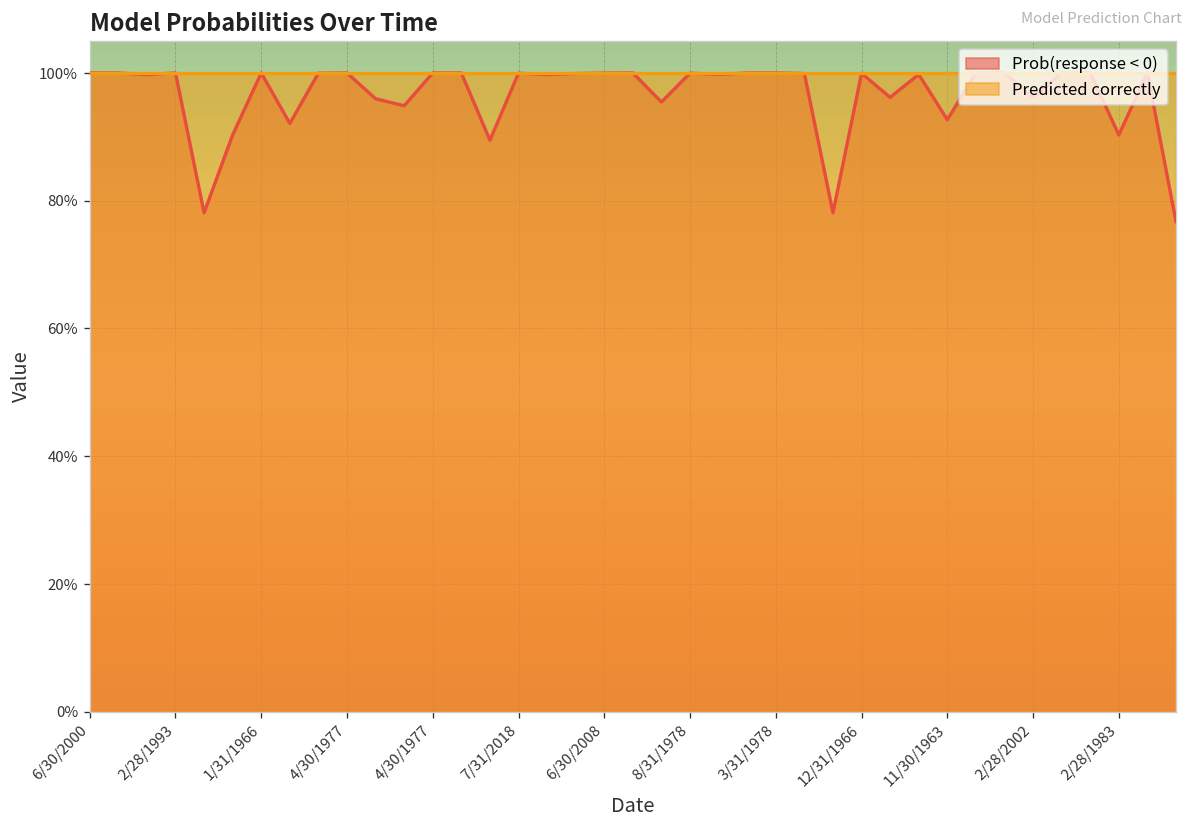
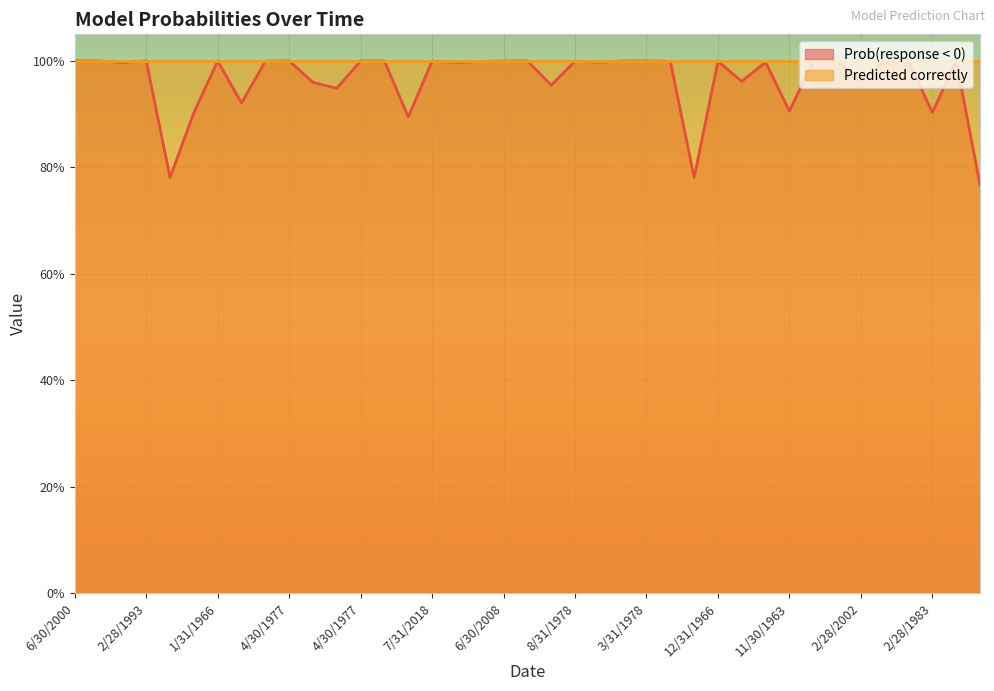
  {
    "Prob(response < 0)": {
-     "11/30/1963": "93%"
+     "11/30/1963": "91%"
    },
    "Predicted correctly": {
      "11/30/1963": "100%"
    }
  }
